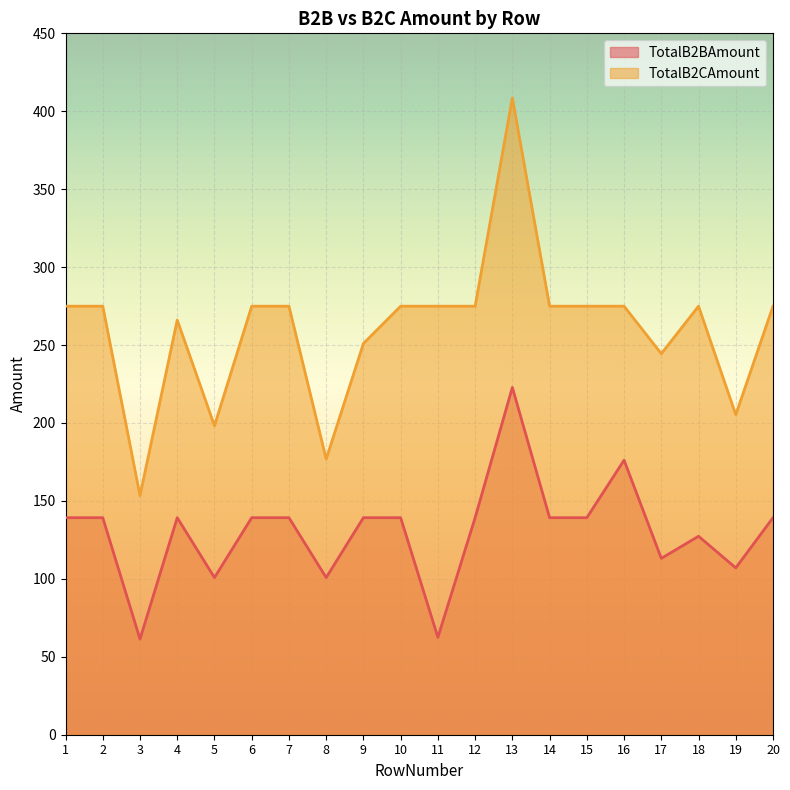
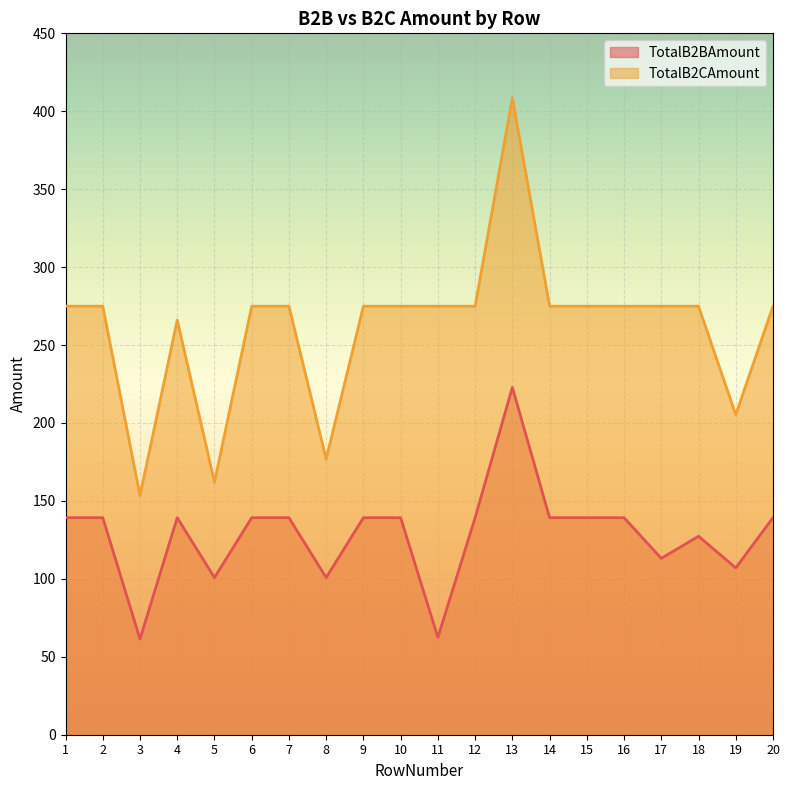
  {
    "TotalB2BAmount": {
      "1": 139,
      "2": 139,
      "3": 61,
      "4": 139,
      "5": 101,
      "6": 139,
      "7": 139,
      "8": 101,
      "9": 139,
      "10": 139,
      "11": 62,
      "12": 139,
      "13": 223,
      "14": 139,
      "15": 139,
-     "16": 176,
+     "16": 139,
      "17": 113,
      "18": 127,
      "19": 107,
      "20": 139
    },
    "TotalB2CAmount": {
      "1": 275,
      "2": 275,
      "3": 153,
      "4": 266,
-     "5": 198,
+     "5": 162,
      "6": 275,
      "7": 275,
      "8": 177,
-     "9": 251,
+     "9": 275,
      "10": 275,
      "11": 275,
      "12": 275,
      "13": 409,
      "14": 275,
      "15": 275,
      "16": 275,
-     "17": 244,
+     "17": 275,
      "18": 275,
      "19": 205,
      "20": 275
    }
  }
